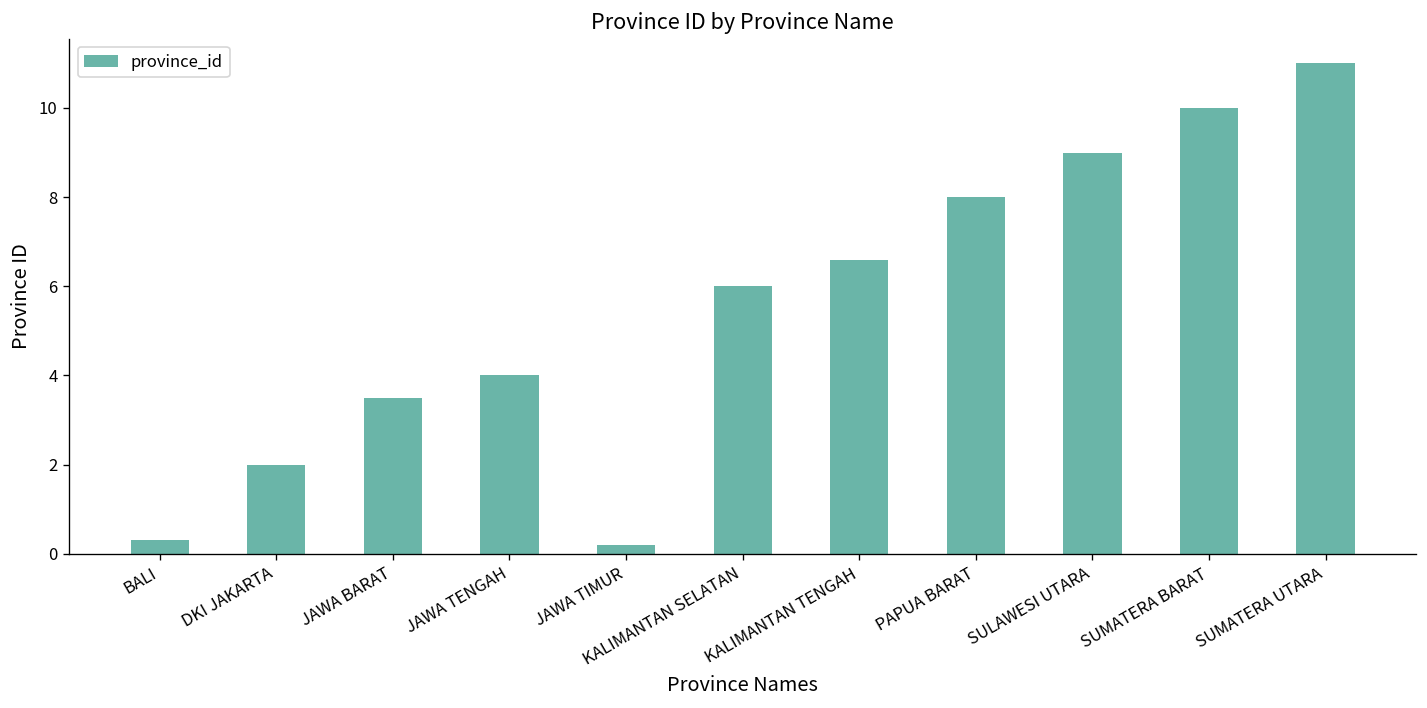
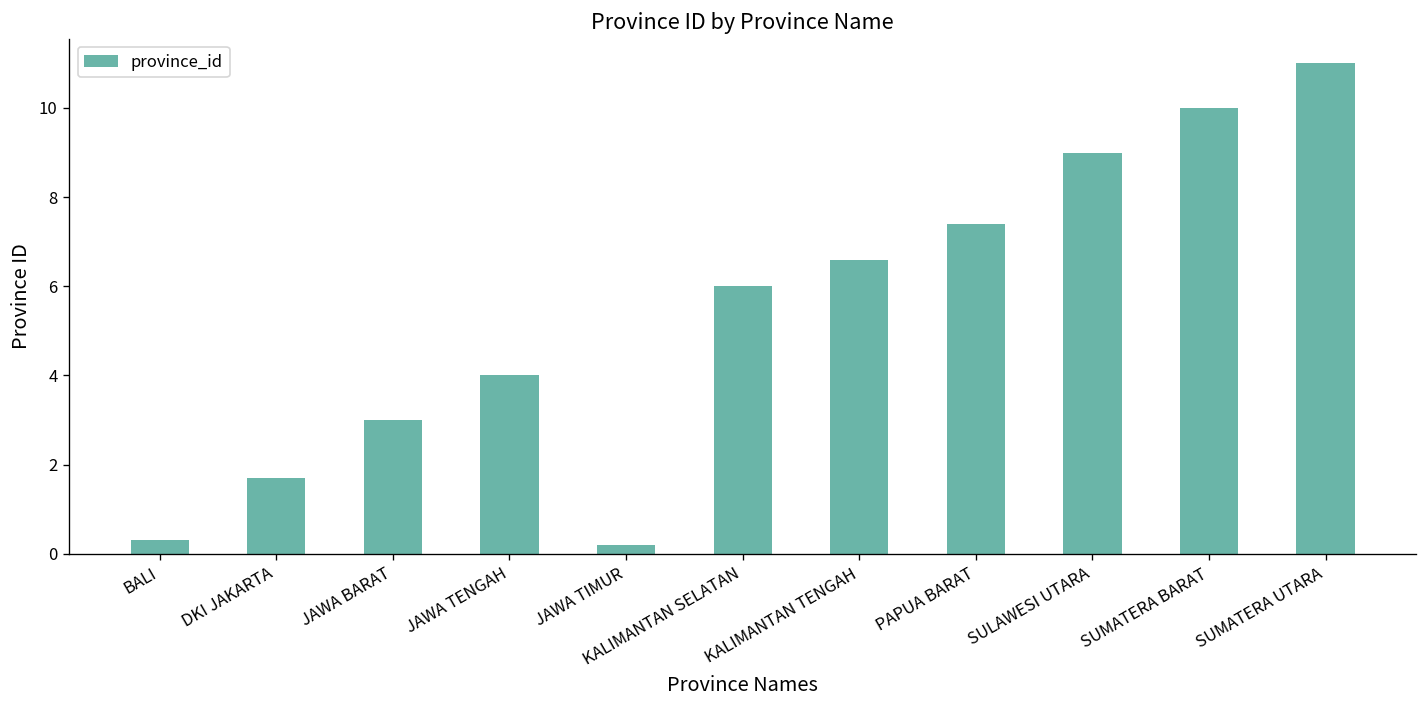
  {
    "BALI": 0.3,
-   "DKI JAKARTA": 2.0,
-   "JAWA BARAT": 3.5,
+   "DKI JAKARTA": 1.7,
+   "JAWA BARAT": 3.0,
    "JAWA TENGAH": 4.0,
    "JAWA TIMUR": 0.2,
    "KALIMANTAN SELATAN": 6.0,
    "KALIMANTAN TENGAH": 6.6,
-   "PAPUA BARAT": 8.0,
+   "PAPUA BARAT": 7.4,
    "SULAWESI UTARA": 9.0,
    "SUMATERA BARAT": 10.0,
    "SUMATERA UTARA": 11.0
  }
